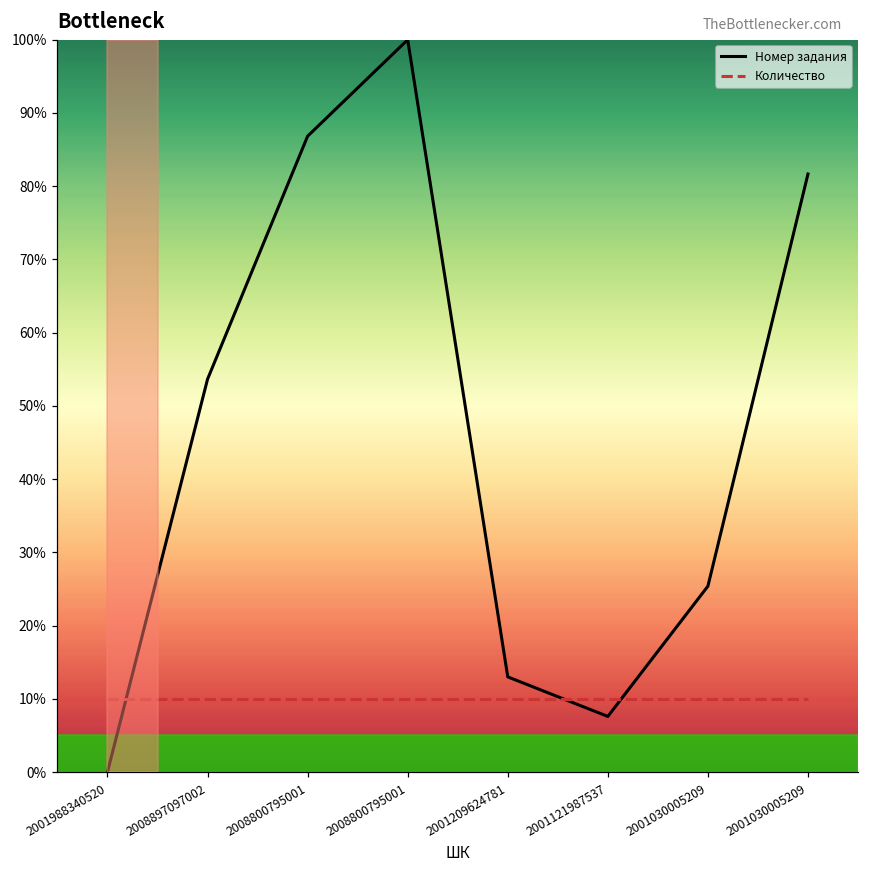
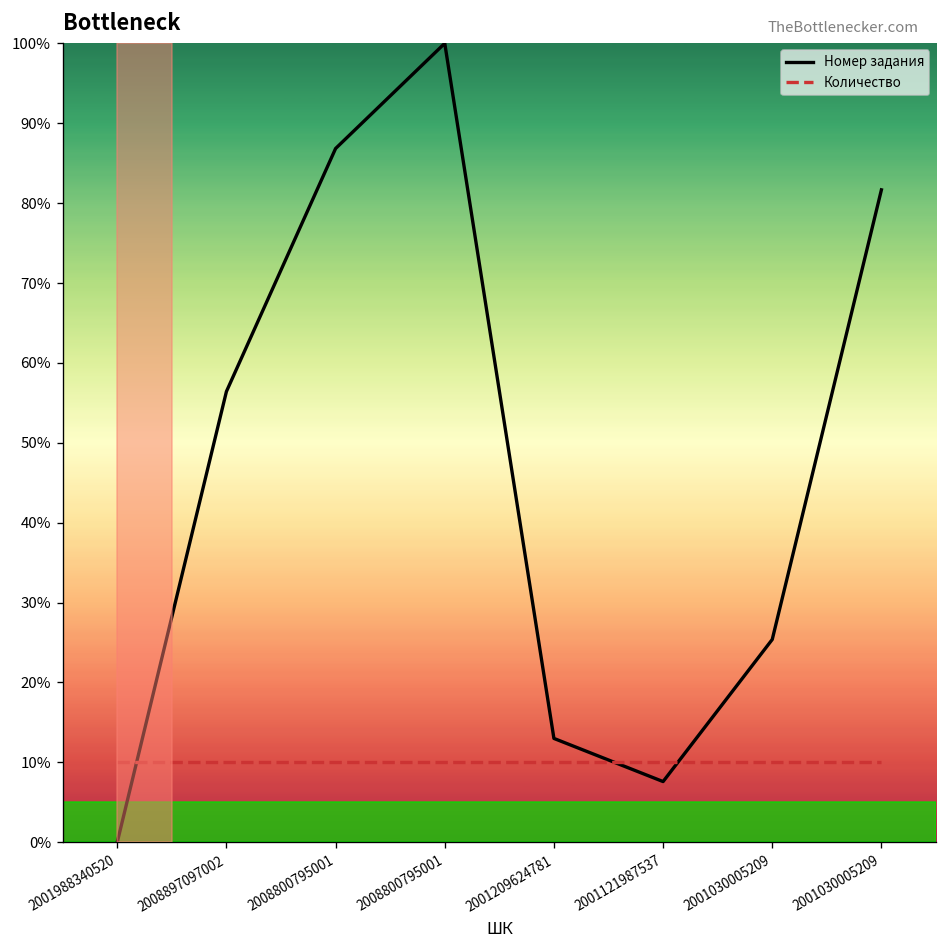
  {
    "Номер задания": {
-     "2008897097002": "54%",
+     "2008897097002": "56%",
      "2001209624781": "13%",
      "2001121987537": "8%"
    },
    "Количество": {
      "2008897097002": "10%",
      "2001209624781": "10%",
      "2001121987537": "10%"
    }
  }
